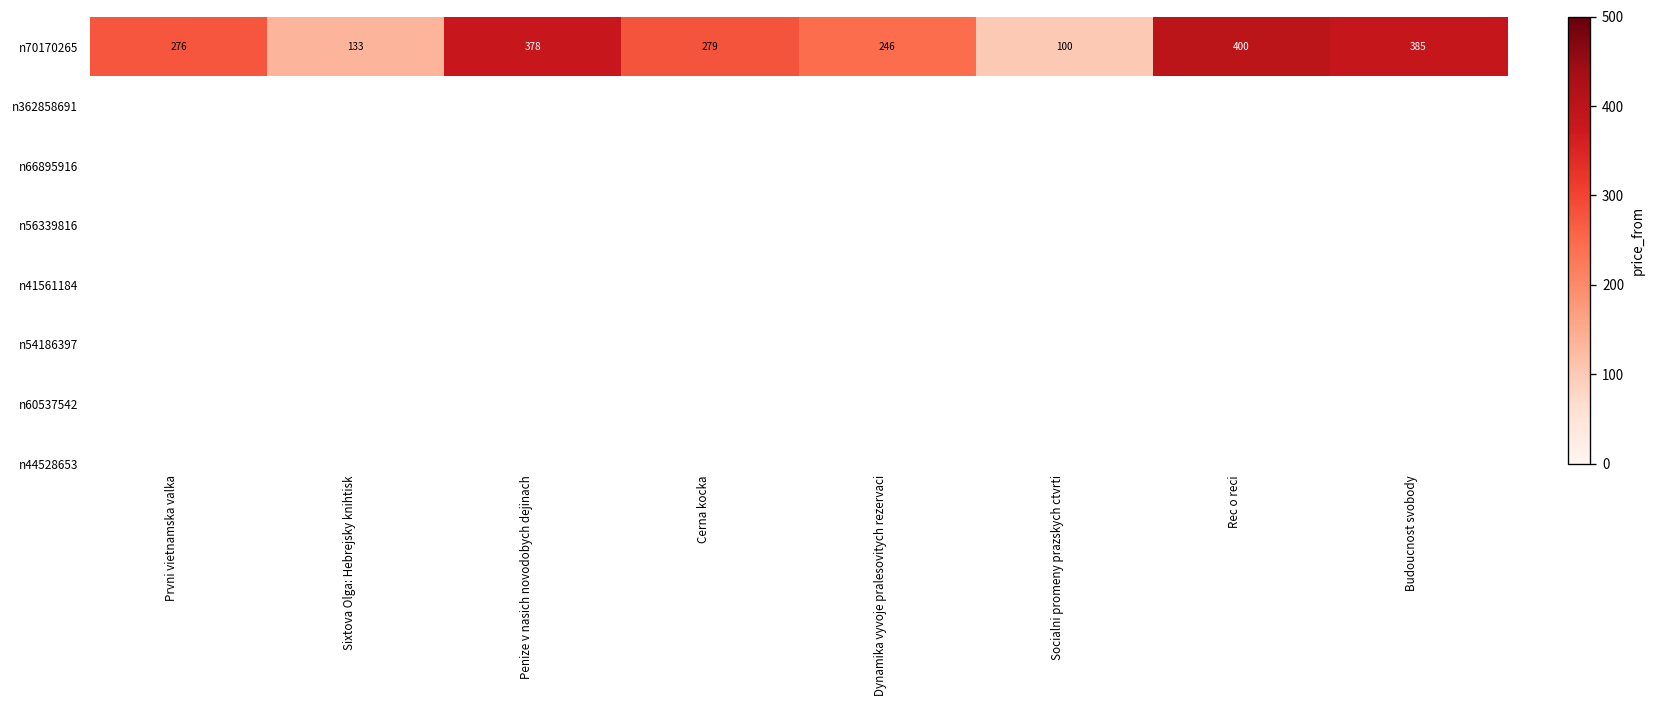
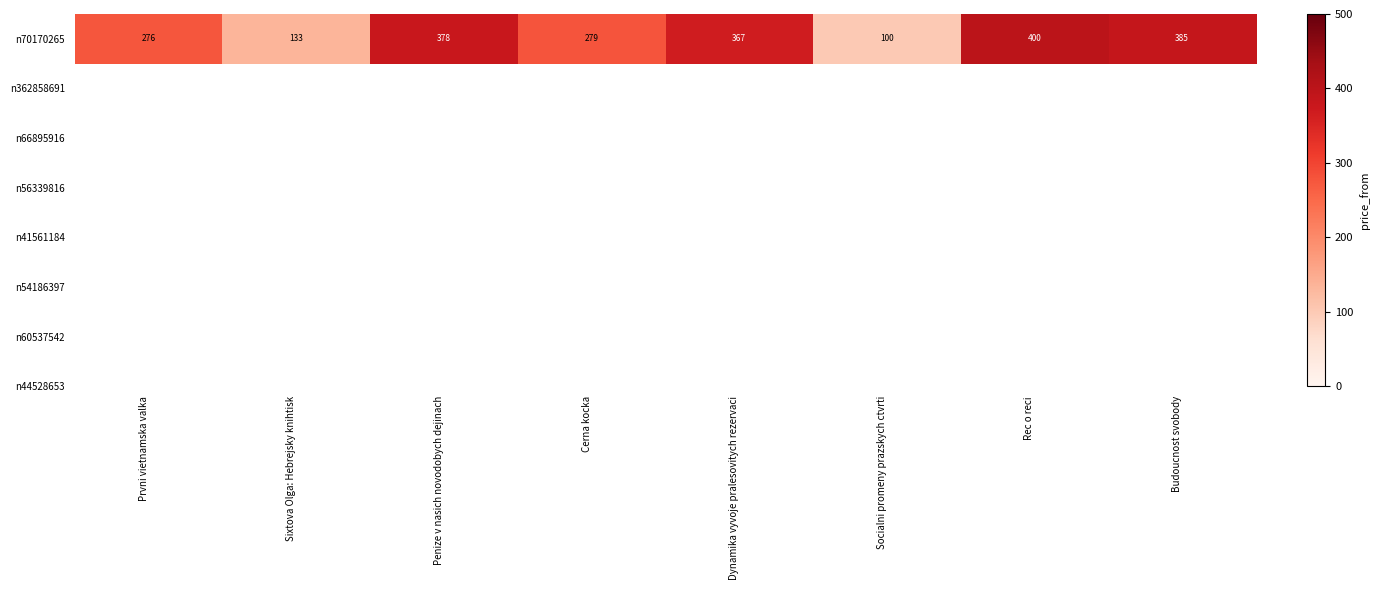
  {
    "n70170265": {
      "Prvni vietnamska valka": 276,
      "Sixtova Olga: Hebrejsky knihtisk": 133,
      "Penize v nasich novodobych dejinach": 378,
      "Cerna kocka": 279,
-     "Dynamika vyvoje pralesovitych rezervaci": 246,
+     "Dynamika vyvoje pralesovitych rezervaci": 367,
      "Socialni promeny prazskych ctvrti": 100,
      "Rec o reci": 400,
      "Budoucnost svobody": 385
    }
  }
